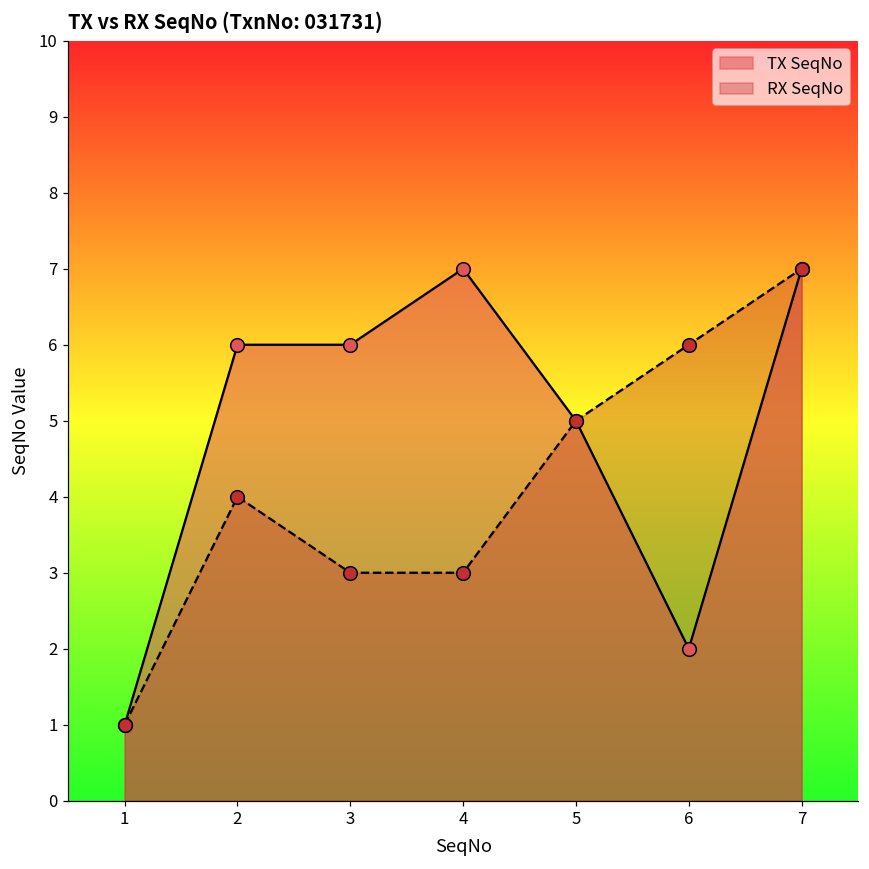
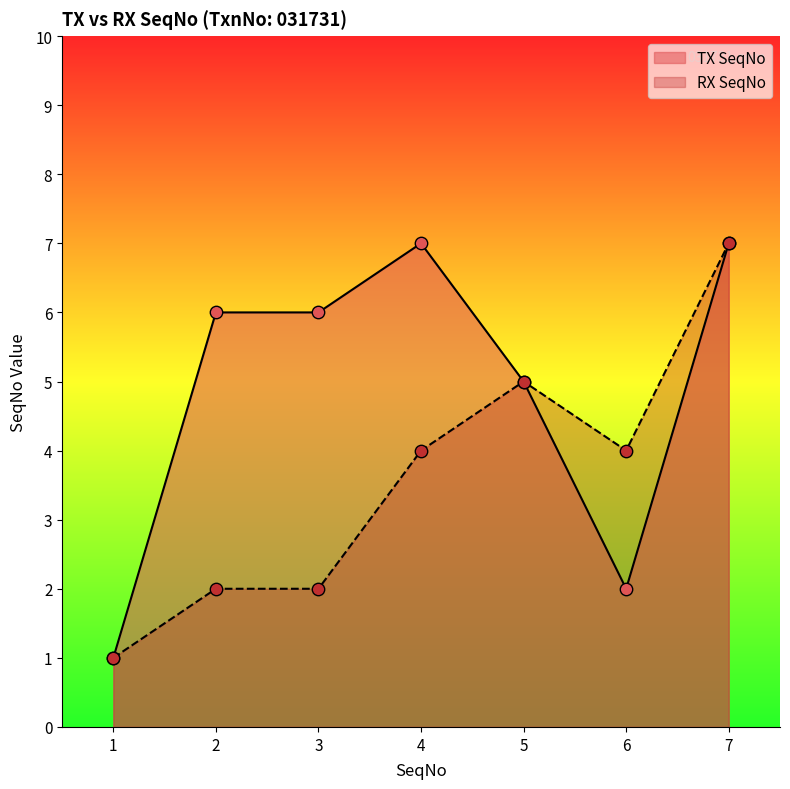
  {
    "TX SeqNo": {
      "2": 6,
      "3": 6,
      "4": 7,
      "6": 2
    },
    "RX SeqNo": {
-     "2": 4,
-     "3": 3,
-     "4": 3,
-     "6": 6
+     "2": 2,
+     "3": 2,
+     "4": 4,
+     "6": 4
    }
  }
